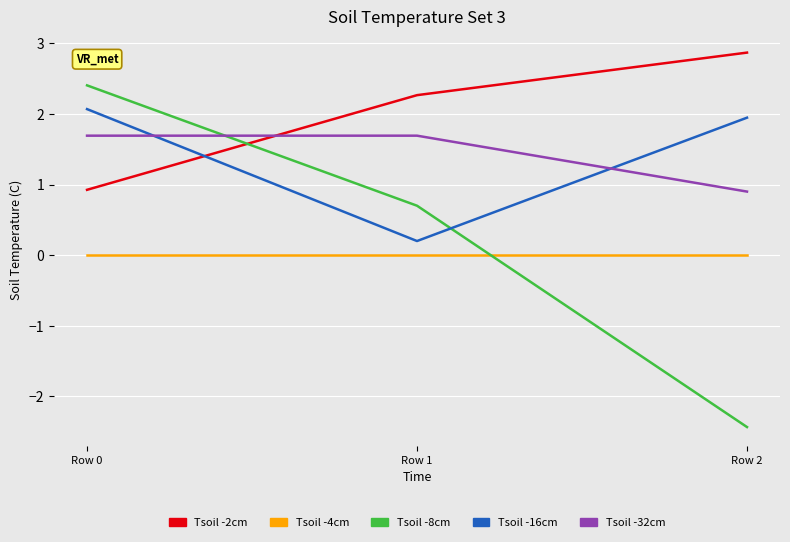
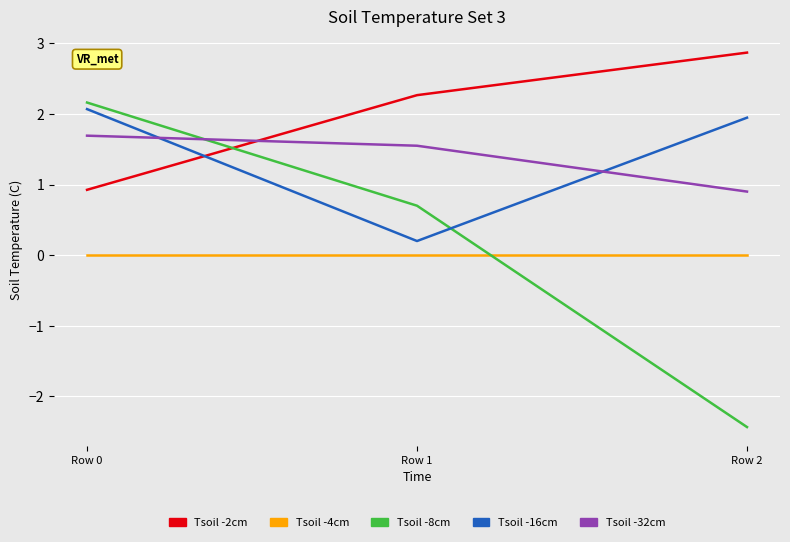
  {
    "Tsoil -2cm": {
      "Row 0": 0.9,
      "Row 1": 2.3,
      "Row 2": 2.9
    },
    "Tsoil -4cm": {
      "Row 0": 0.0,
      "Row 1": 0.0,
      "Row 2": 0.0
    },
    "Tsoil -8cm": {
-     "Row 0": 2.4,
+     "Row 0": 2.2,
      "Row 1": 0.7,
      "Row 2": -2.4
    },
    "Tsoil -16cm": {
      "Row 0": 2.1,
      "Row 1": 0.2,
      "Row 2": 1.9
    },
    "Tsoil -32cm": {
      "Row 0": 1.7,
-     "Row 1": 1.7,
+     "Row 1": 1.5,
      "Row 2": 0.9
    }
  }
